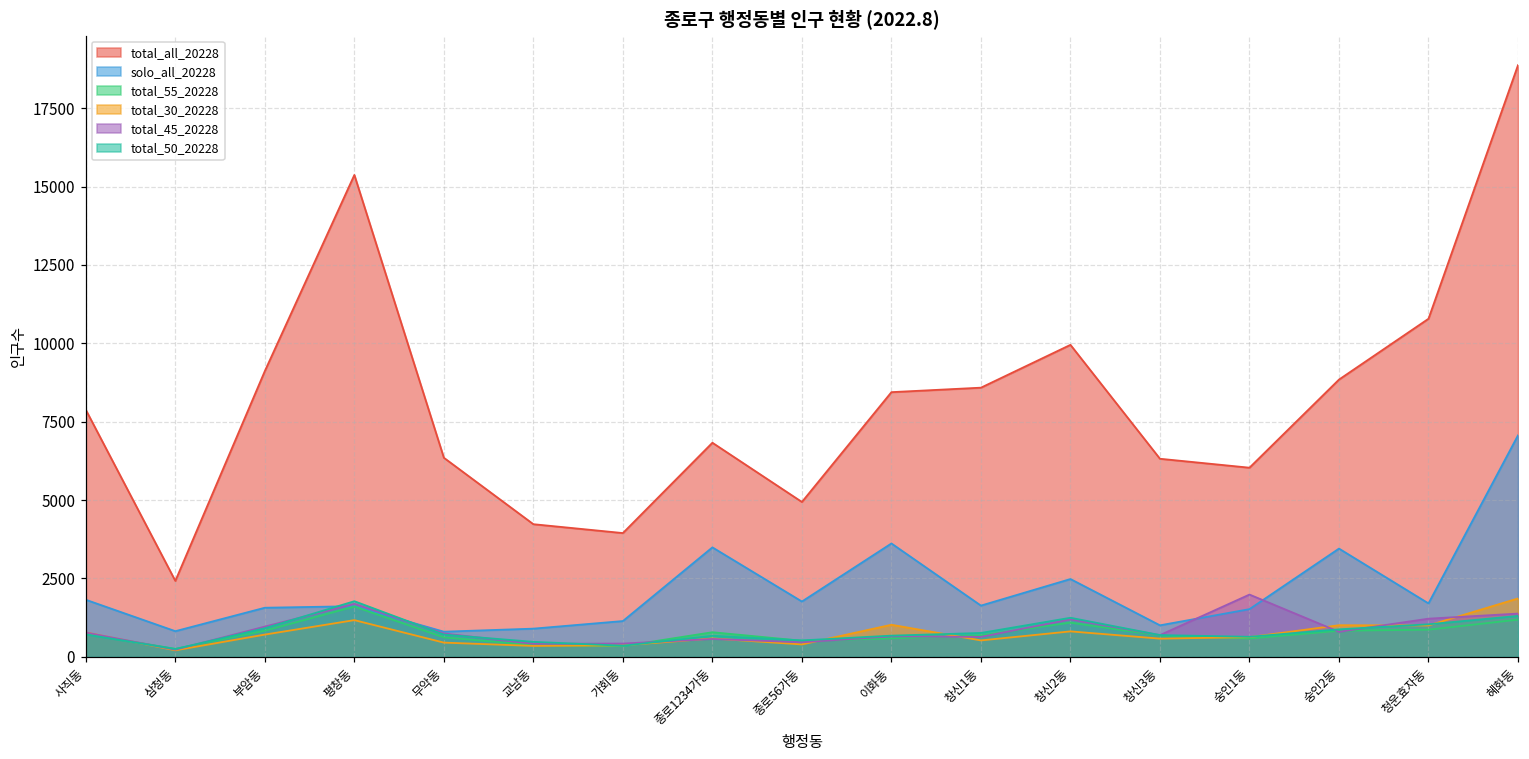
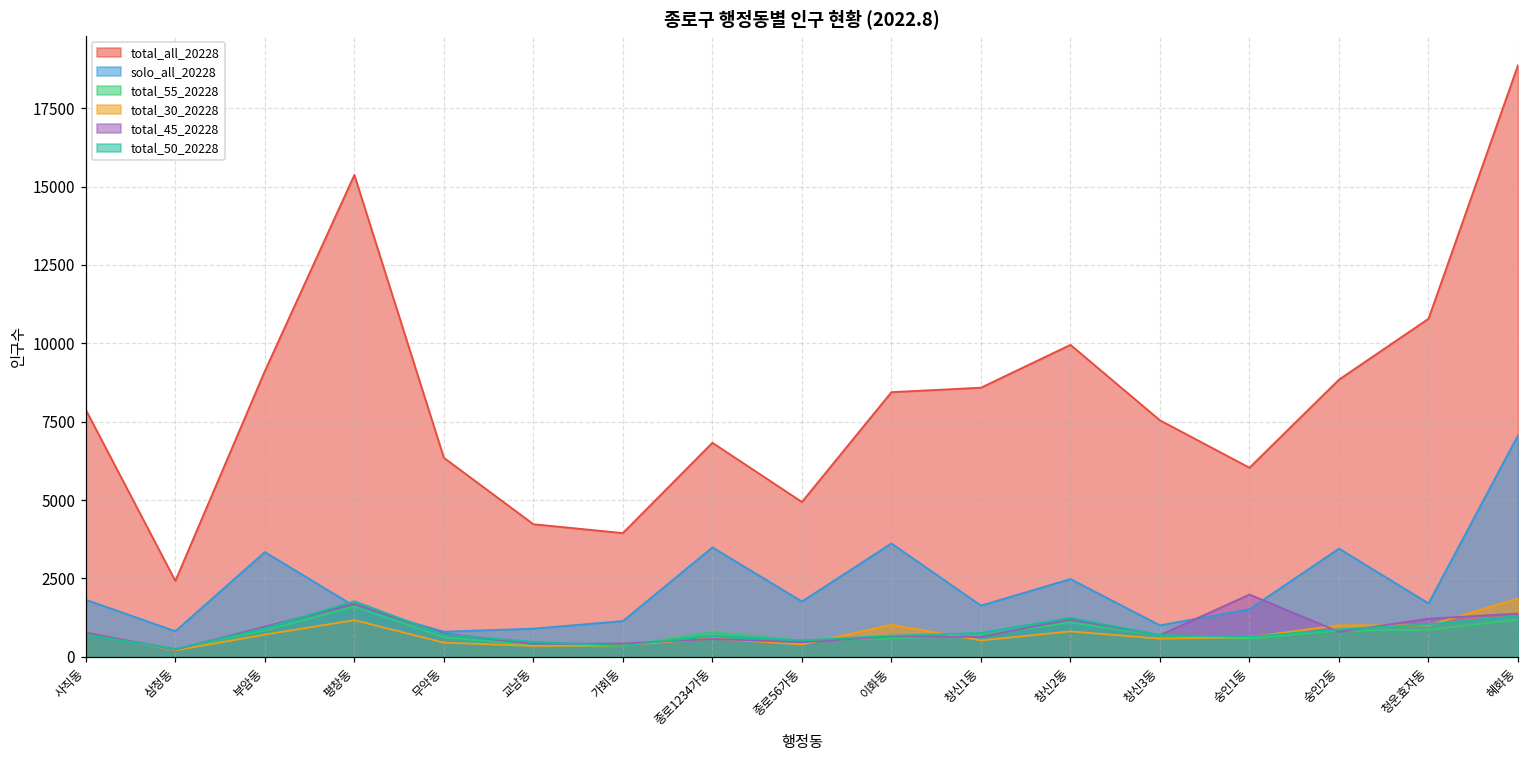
  {
    "total_all_20228": {
      "사직동": 7900,
      "삼청동": 2400,
      "부암동": 9100,
      "평창동": 15400,
      "무악동": 6400,
      "교남동": 4200,
      "가회동": 3900,
      "종로1234가동": 6800,
      "종로56가동": 4900,
      "이화동": 8400,
      "창신1동": 8600,
      "창신2동": 10000,
-     "창신3동": 6300,
+     "창신3동": 7500,
      "숭인1동": 6000,
      "숭인2동": 8800,
      "청운효자동": 10800,
      "혜화동": 18900
    },
    "solo_all_20228": {
      "사직동": 1800,
      "삼청동": 800,
-     "부암동": 1600,
+     "부암동": 3300,
      "교남동": 900,
      "가회동": 1100,
      "종로1234가동": 3500,
      "종로56가동": 1800,
      "이화동": 3600,
      "창신1동": 1600,
      "창신2동": 2500,
      "창신3동": 1000,
      "숭인1동": 1500,
      "숭인2동": 3500,
      "청운효자동": 1700,
      "혜화동": 7100
    },
    "total_30_20228": {
      "부암동": 700,
      "평창동": 1200,
      "무악동": 500,
      "이화동": 1000,
      "창신1동": 500,
      "창신2동": 800,
      "창신3동": 600,
      "숭인2동": 1000,
      "혜화동": 1900
    },
    "total_45_20228": {
      "숭인1동": 2000,
      "청운효자동": 1200
    }
  }
